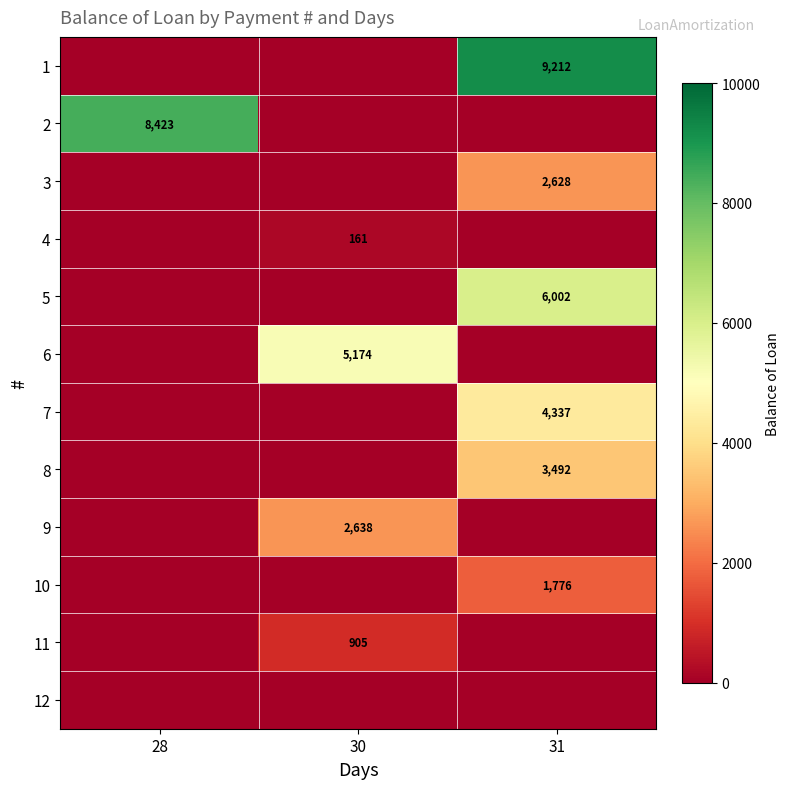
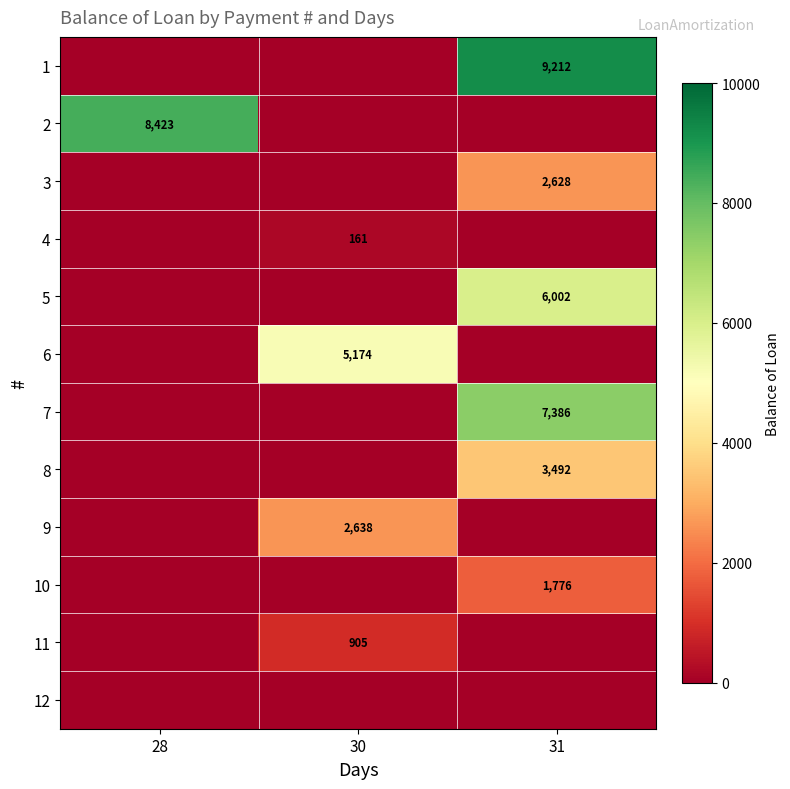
  {
    "1": {
      "31": "9,212"
    },
    "2": {
      "28": "8,423"
    },
    "3": {
      "31": "2,628"
    },
    "4": {
      "30": "161"
    },
    "5": {
      "31": "6,002"
    },
    "6": {
      "30": "5,174"
    },
    "7": {
-     "31": "4,337"
+     "31": "7,386"
    },
    "8": {
      "31": "3,492"
    },
    "9": {
      "30": "2,638"
    },
    "10": {
      "31": "1,776"
    },
    "11": {
      "30": "905"
    }
  }
